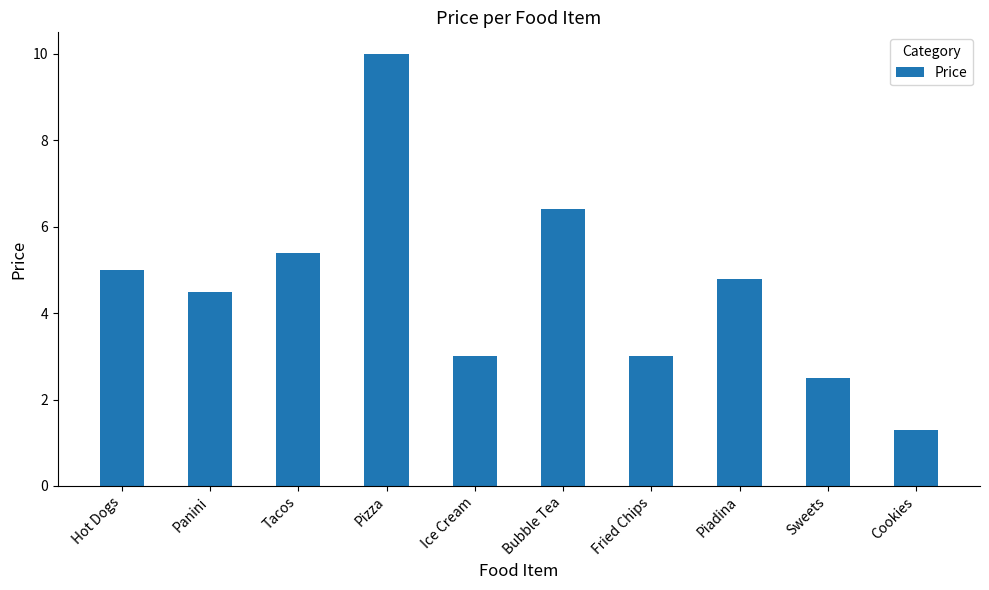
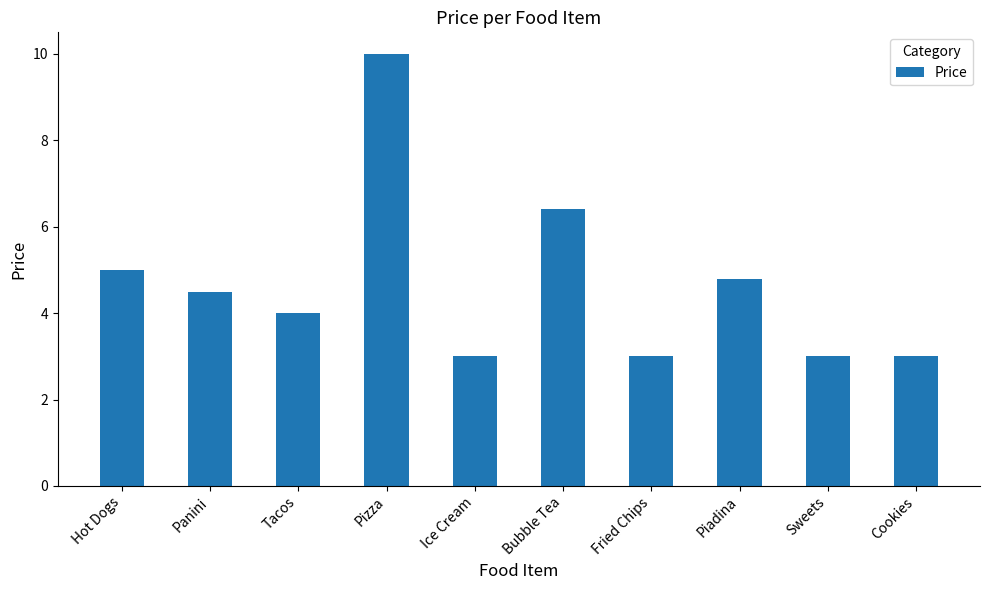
  {
    "Hot Dogs": 5.0,
    "Panini": 4.5,
-   "Tacos": 5.4,
+   "Tacos": 4.0,
    "Pizza": 10.0,
    "Ice Cream": 3.0,
    "Bubble Tea": 6.4,
    "Fried Chips": 3.0,
    "Piadina": 4.8,
-   "Sweets": 2.5,
-   "Cookies": 1.3
+   "Sweets": 3.0,
+   "Cookies": 3.0
  }
